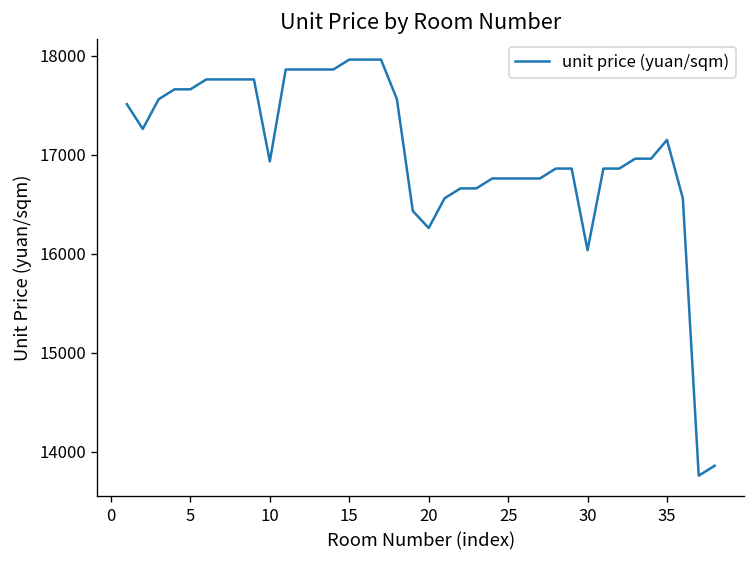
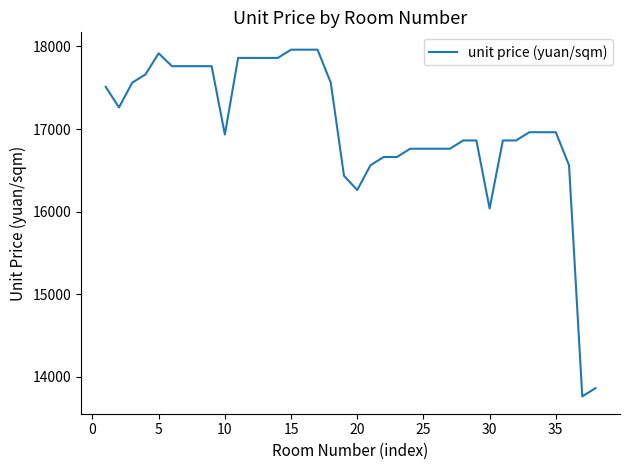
  {
-   "5": 17700,
+   "5": 17900,
    "10": 16900,
    "15": 18000,
    "20": 16300,
    "25": 16800,
    "30": 16000,
-   "35": 17200
+   "35": 17000
  }
